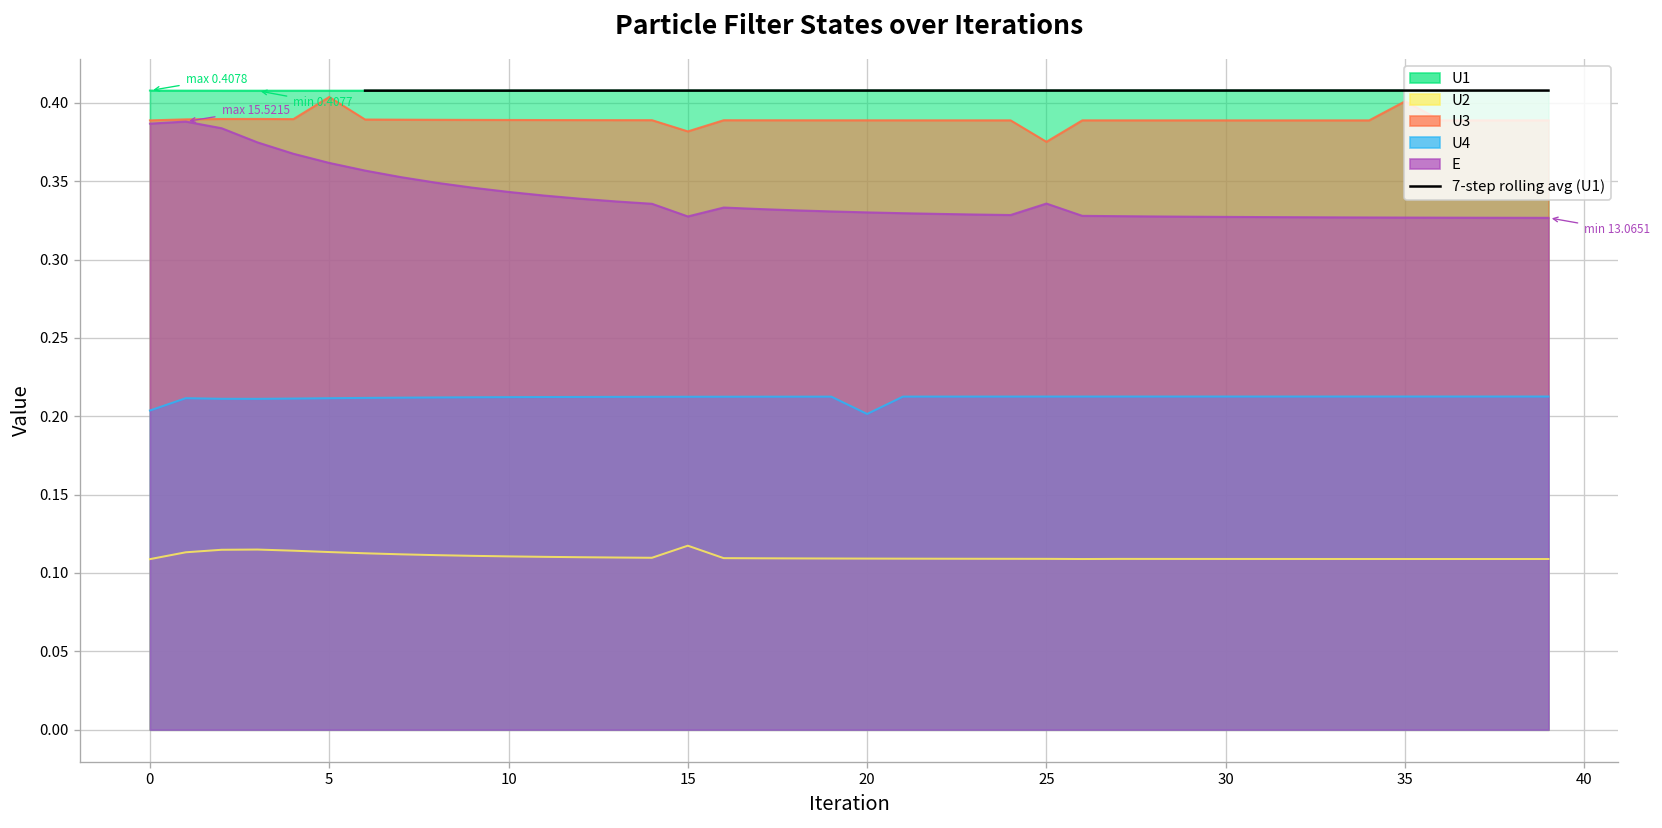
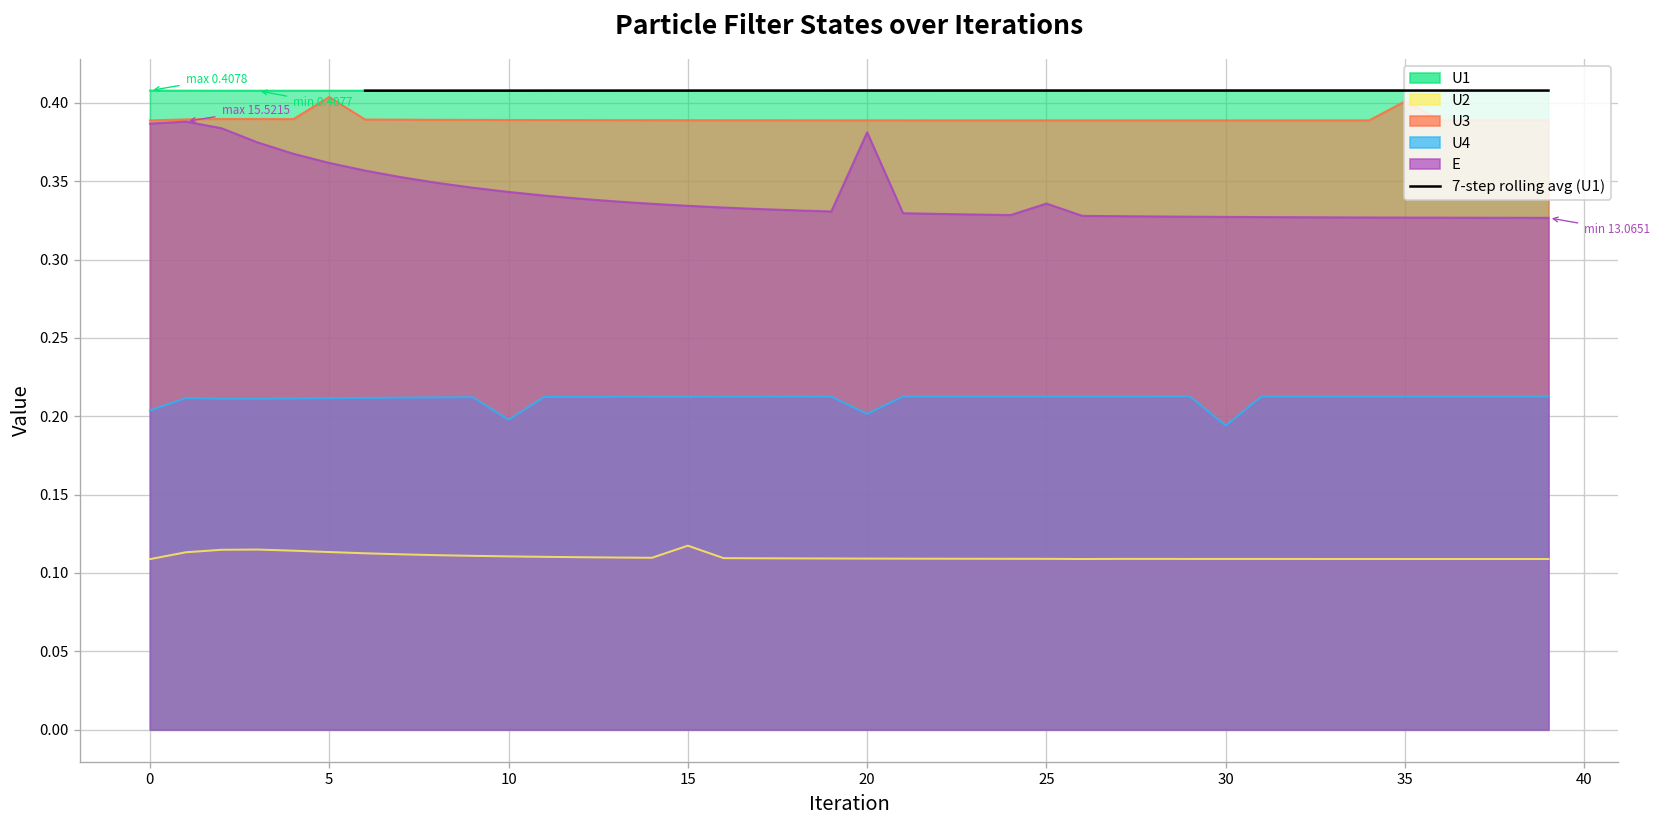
  {
    "U1": {
      "0": 0.408
    },
    "U2": {
      "0": 0.109,
      "5": 0.113,
      "10": 0.111,
      "15": 0.117,
      "20": 0.109,
      "25": 0.109,
      "30": 0.109,
      "35": 0.109
    },
    "U3": {
      "0": 0.389,
      "10": 0.389,
-     "15": 0.382,
+     "15": 0.389,
      "20": 0.389,
-     "25": 0.375,
+     "25": 0.389,
      "30": 0.389
    },
    "U4": {
      "0": 0.204,
      "5": 0.212,
-     "10": 0.212,
+     "10": 0.198,
      "15": 0.212,
      "20": 0.201,
      "25": 0.213,
-     "30": 0.213,
+     "30": 0.194,
      "35": 0.213
    },
    "E": {
      "0": 0.387,
      "5": 0.362,
      "10": 0.343,
-     "15": 0.328,
-     "20": 0.330,
+     "15": 0.334,
+     "20": 0.381,
      "25": 0.336,
      "30": 0.327,
      "35": 0.327
    }
  }
